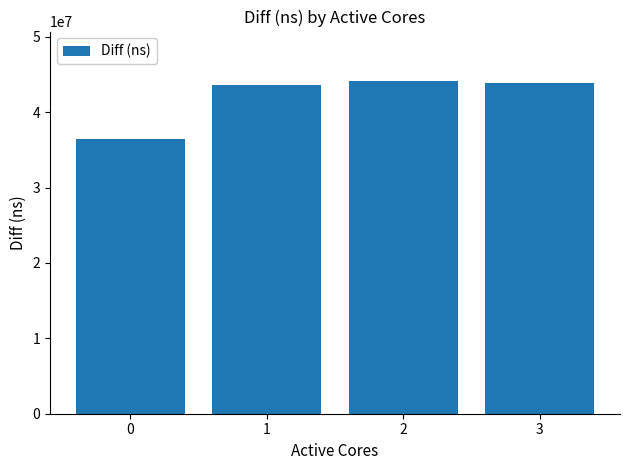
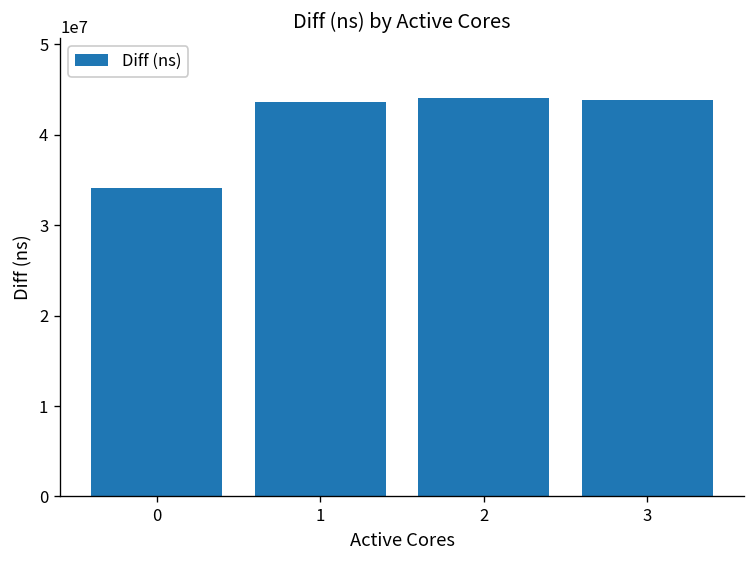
  {
-   "0": 36000000,
+   "0": 34000000,
    "1": 44000000,
    "2": 44000000,
    "3": 44000000
  }
